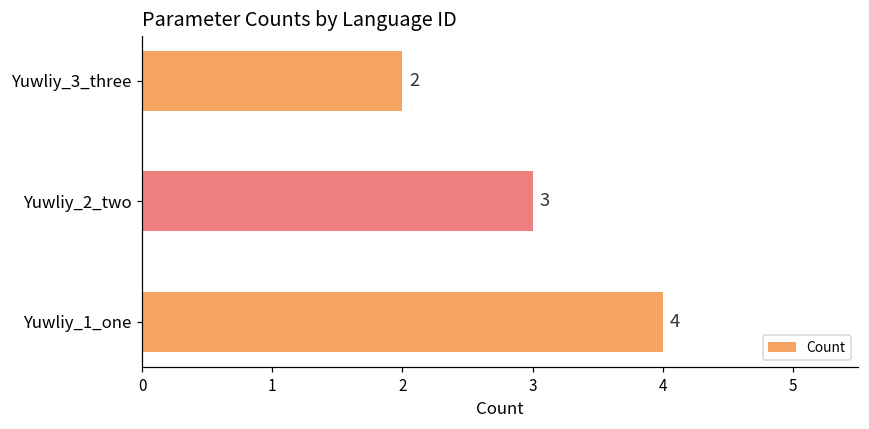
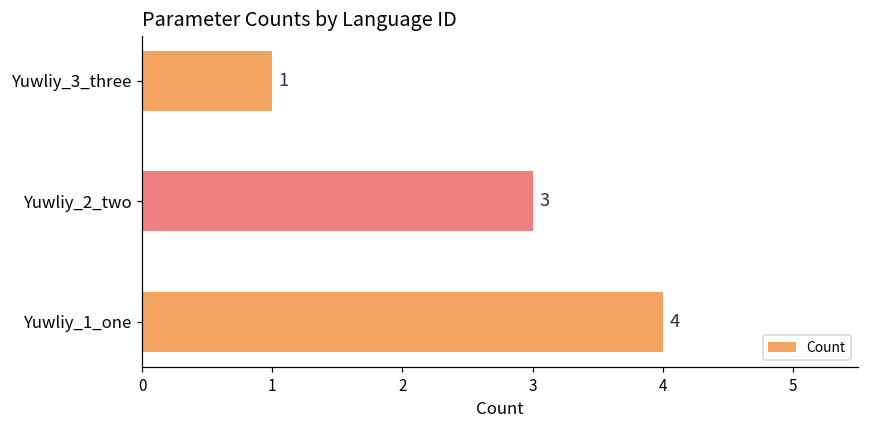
  {
-   "Yuwliy_3_three": 2,
+   "Yuwliy_3_three": 1,
    "Yuwliy_2_two": 3,
    "Yuwliy_1_one": 4
  }
